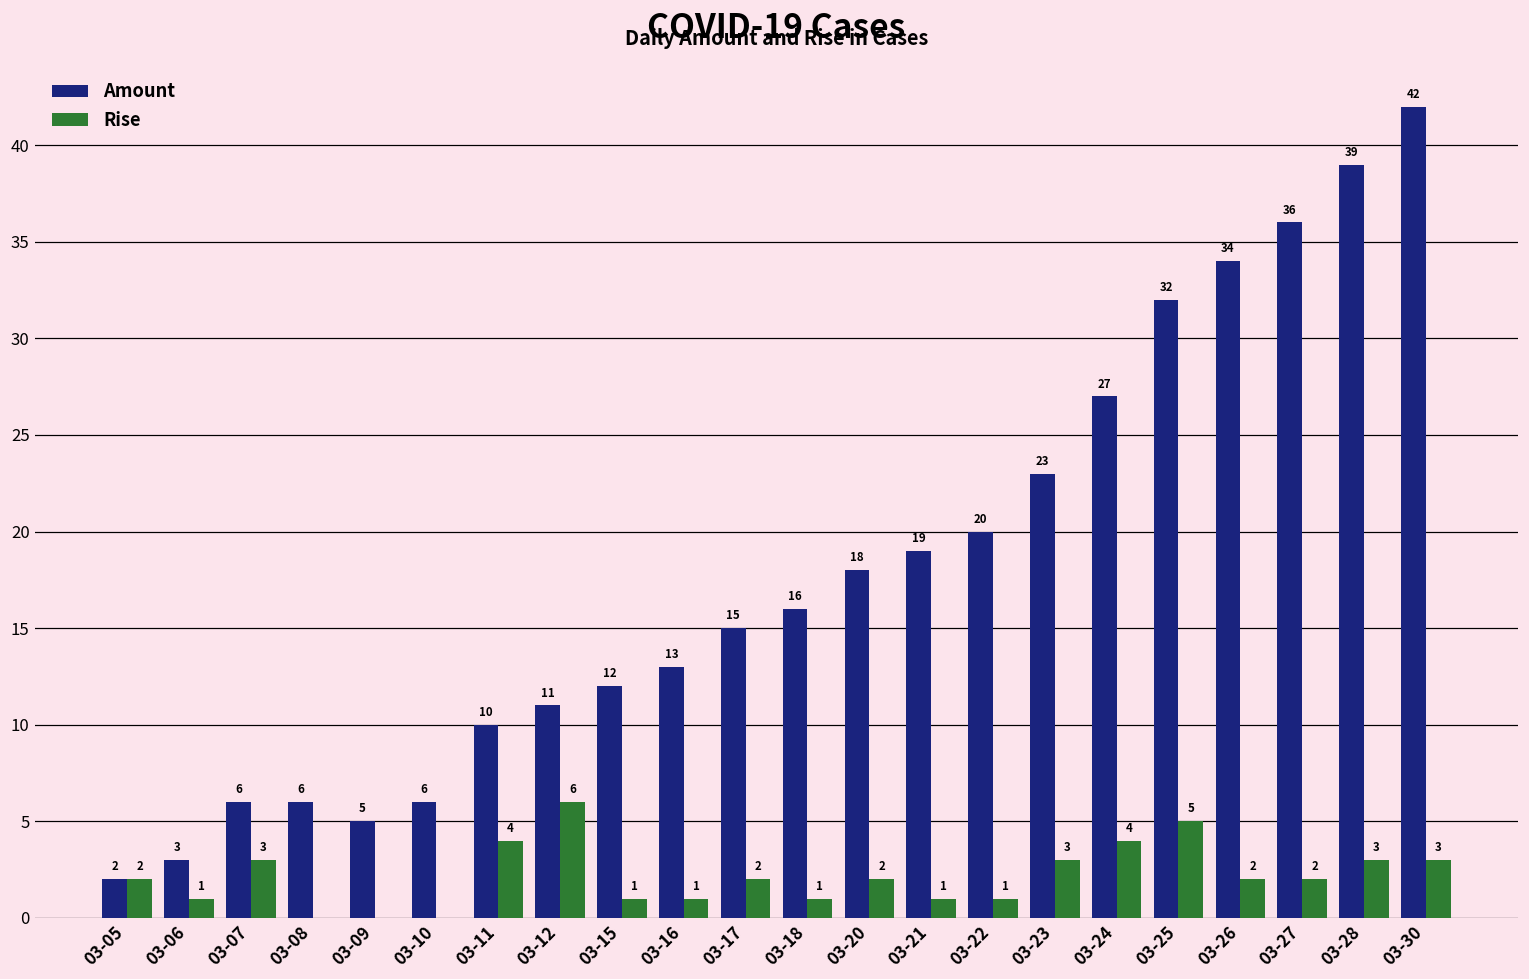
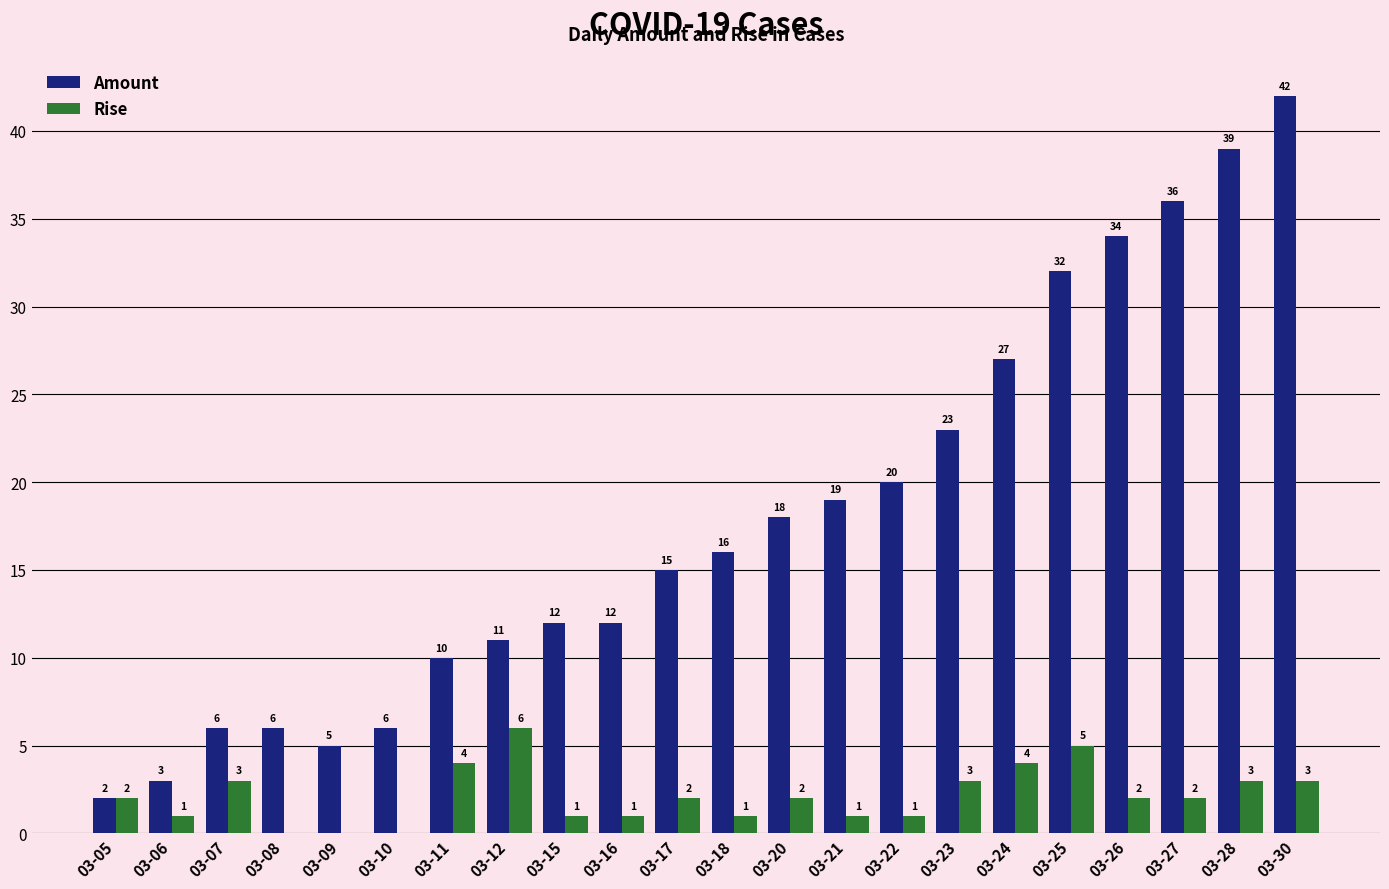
  {
    "Amount": {
      "03-05": 2,
      "03-06": 3,
      "03-07": 6,
      "03-08": 6,
      "03-09": 5,
      "03-10": 6,
      "03-11": 10,
      "03-12": 11,
      "03-15": 12,
-     "03-16": 13,
+     "03-16": 12,
      "03-17": 15,
      "03-18": 16,
      "03-20": 18,
      "03-21": 19,
      "03-22": 20,
      "03-23": 23,
      "03-24": 27,
      "03-25": 32,
      "03-26": 34,
      "03-27": 36,
      "03-28": 39,
      "03-30": 42
    },
    "Rise": {
      "03-05": 2,
      "03-06": 1,
      "03-07": 3,
      "03-11": 4,
      "03-12": 6,
      "03-15": 1,
      "03-16": 1,
      "03-17": 2,
      "03-18": 1,
      "03-20": 2,
      "03-21": 1,
      "03-22": 1,
      "03-23": 3,
      "03-24": 4,
      "03-25": 5,
      "03-26": 2,
      "03-27": 2,
      "03-28": 3,
      "03-30": 3
    }
  }
